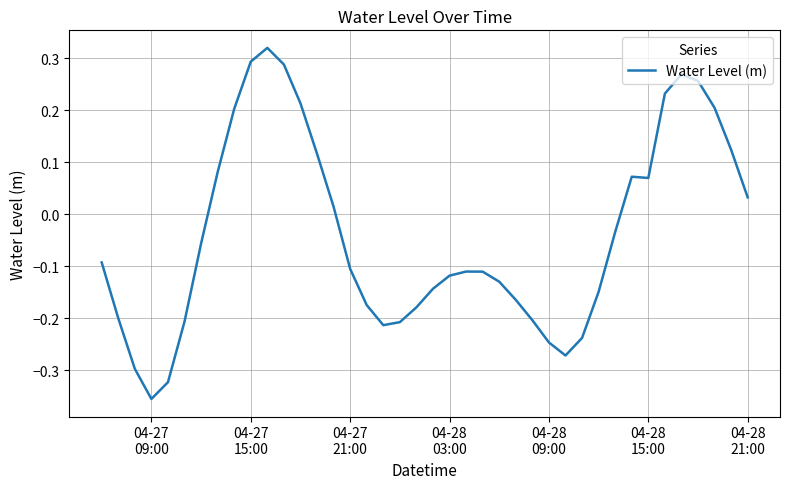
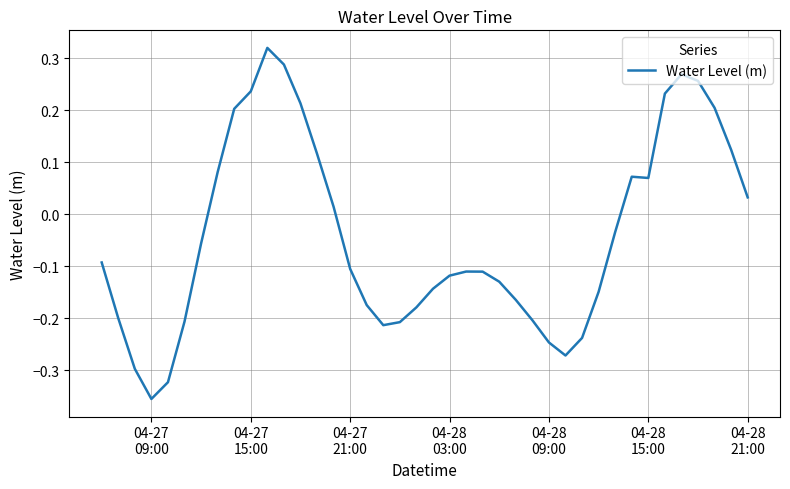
  {
    "04-27 09:00": -0.36,
-   "04-27 15:00": 0.29,
+   "04-27 15:00": 0.24,
    "04-27 21:00": -0.11,
    "04-28 03:00": -0.12,
    "04-28 09:00": -0.25,
    "04-28 15:00": 0.07,
    "04-28 21:00": 0.03
  }
